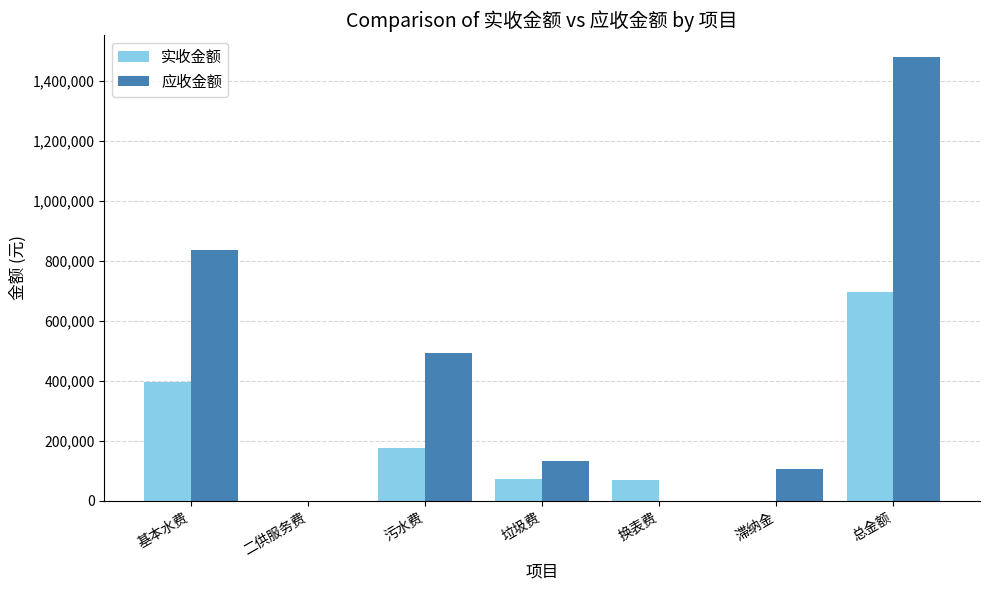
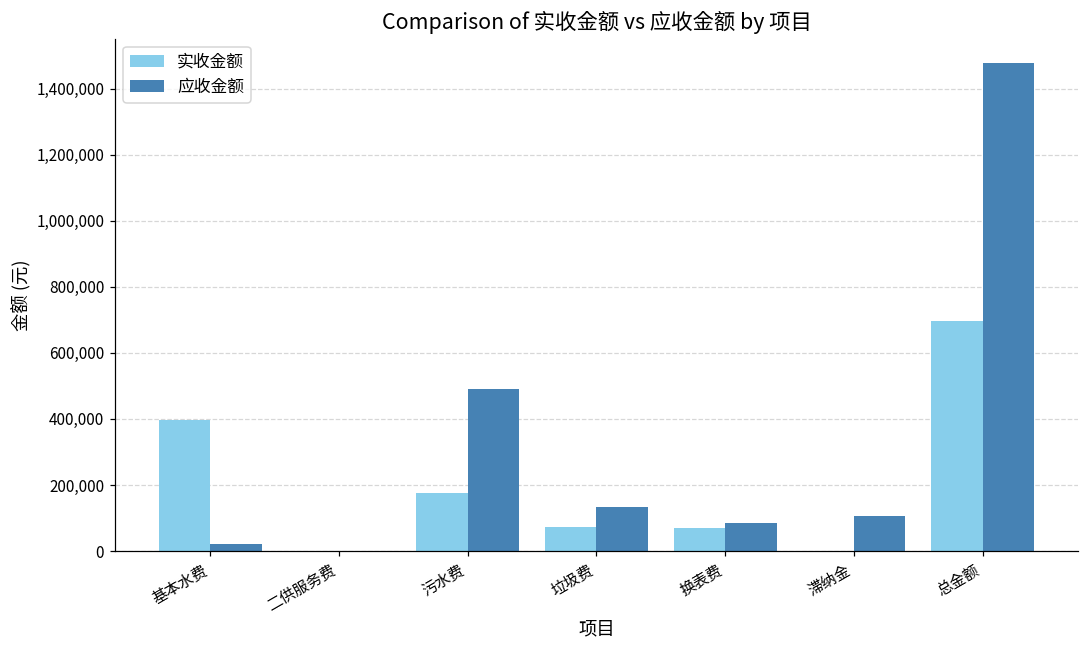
  {
    "实收金额": {
      "基本水费": "400,000",
      "二供服务费": "0",
      "污水费": "180,000",
      "垃圾费": "70,000",
      "换表费": "70,000",
      "总金额": "700,000"
    },
    "应收金额": {
-     "基本水费": "840,000",
+     "基本水费": "20,000",
      "污水费": "490,000",
      "垃圾费": "130,000",
-     "换表费": "0",
+     "换表费": "80,000",
      "滞纳金": "110,000",
      "总金额": "1,480,000"
    }
  }
